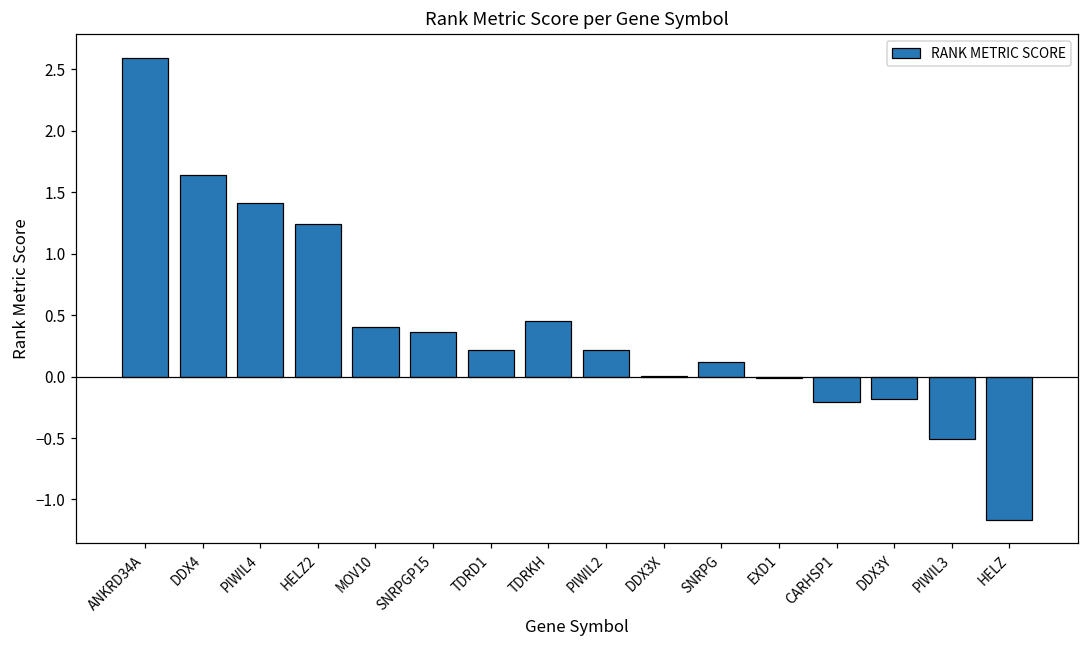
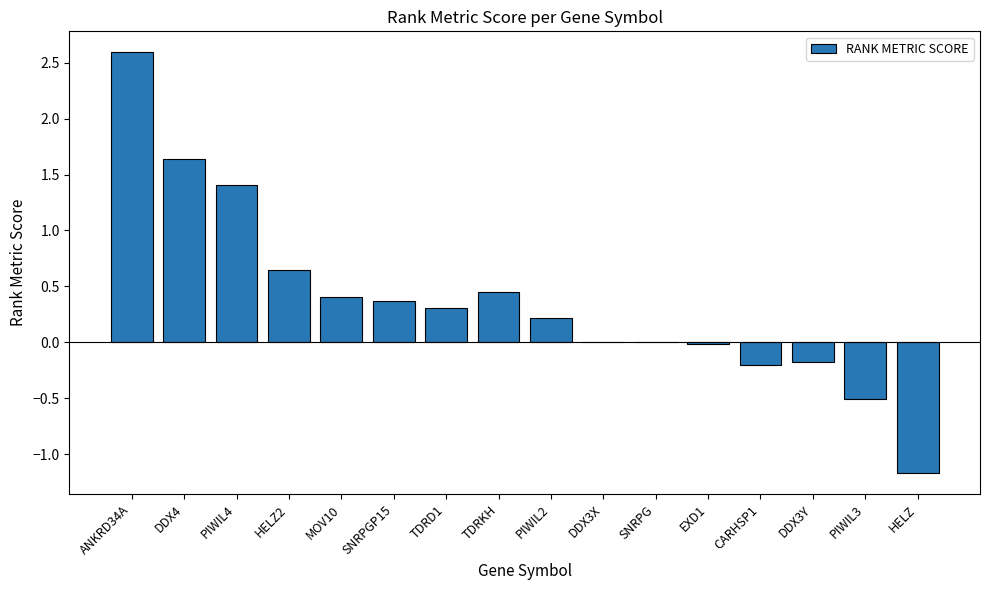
  {
    "ANKRD34A": 2.59,
    "DDX4": 1.64,
    "PIWIL4": 1.41,
-   "HELZ2": 1.24,
+   "HELZ2": 0.64,
    "MOV10": 0.40,
    "SNRPGP15": 0.37,
-   "TDRD1": 0.21,
+   "TDRD1": 0.31,
    "TDRKH": 0.45,
    "PIWIL2": 0.22,
-   "SNRPG": 0.12,
+   "SNRPG": 0.01,
    "CARHSP1": -0.21,
    "DDX3Y": -0.18,
    "PIWIL3": -0.51,
    "HELZ": -1.17
  }
